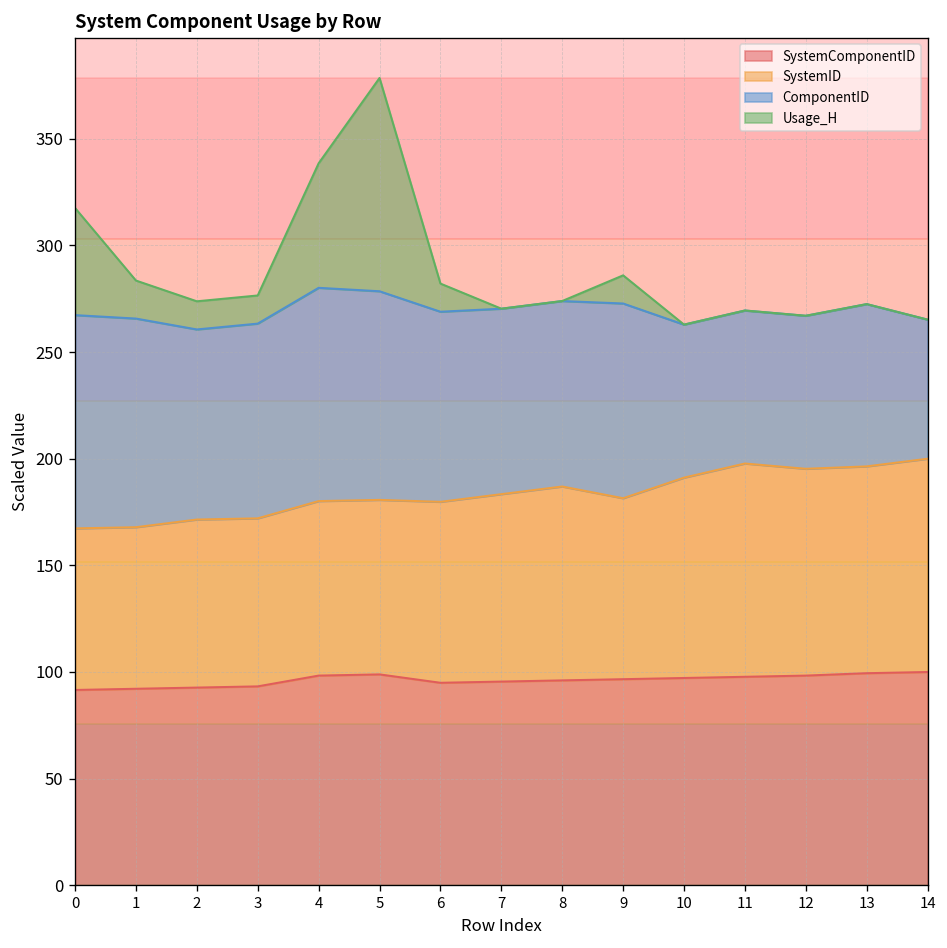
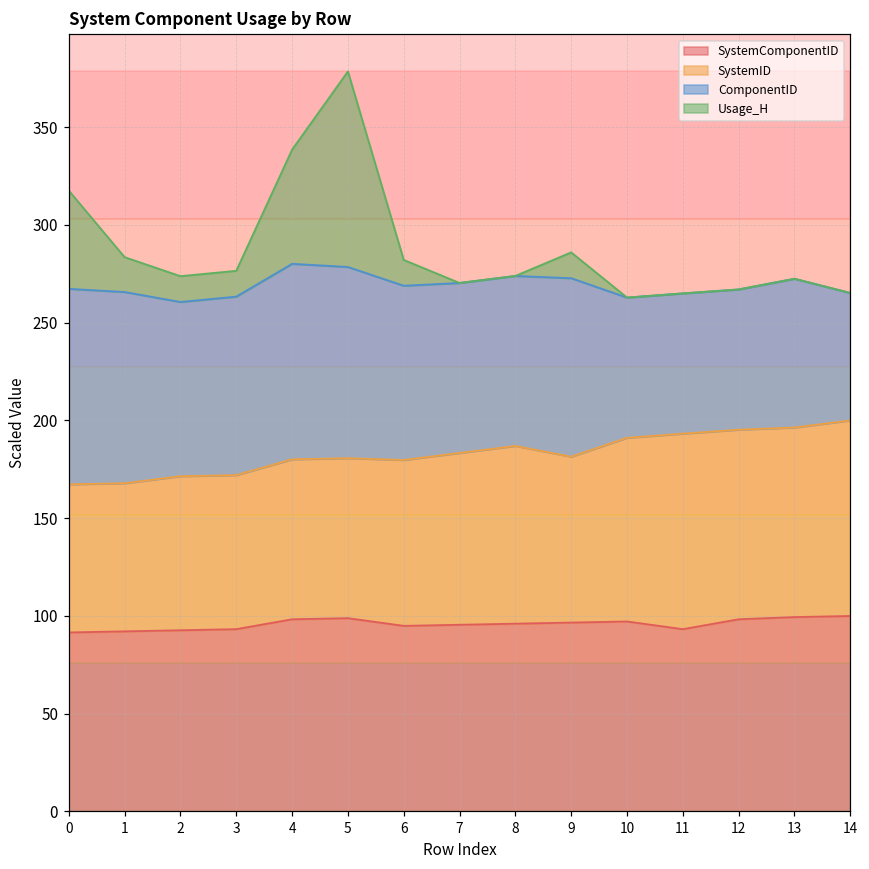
  {
    "SystemComponentID": {
      "0": 92,
      "1": 92,
      "2": 93,
      "3": 93,
      "4": 98,
      "5": 99,
      "6": 95,
      "7": 96,
      "8": 96,
      "9": 97,
      "10": 97,
-     "11": 98,
+     "11": 93,
      "12": 98,
      "13": 99,
      "14": 100
    },
    "SystemID": {
      "0": 76,
      "1": 76,
      "2": 79,
      "3": 79,
      "4": 82,
      "5": 82,
      "6": 85,
      "7": 88,
      "8": 91,
      "9": 85,
      "10": 94,
      "11": 100,
      "12": 97,
      "13": 97,
      "14": 100
    },
    "ComponentID": {
      "0": 100,
      "1": 98,
      "2": 89,
      "3": 91,
      "4": 100,
      "5": 98,
      "6": 89,
      "9": 91
    },
    "Usage_H": {
      "0": 50,
      "1": 18,
      "2": 13,
      "3": 13,
      "4": 58,
      "5": 100,
      "6": 13,
      "9": 13
    }
  }
